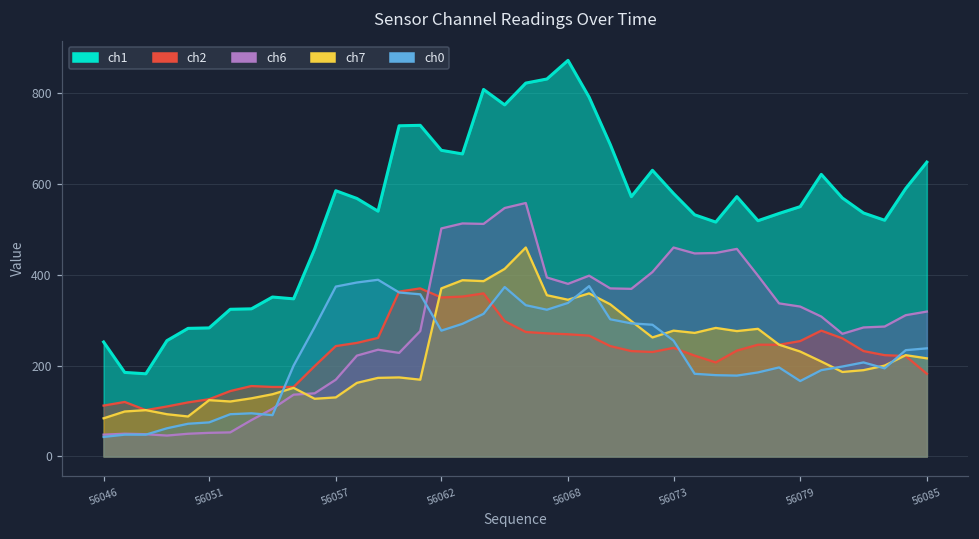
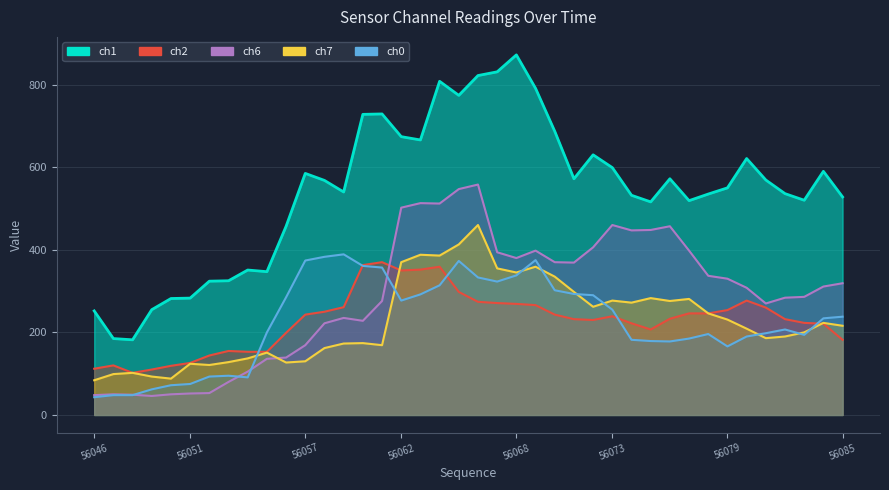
  {
    "ch1": {
      "56046": 250,
      "56051": 280,
      "56057": 590,
      "56062": 670,
      "56068": 870,
-     "56073": 580,
+     "56073": 600,
      "56079": 550,
-     "56085": 650
+     "56085": 530
    }
  }
